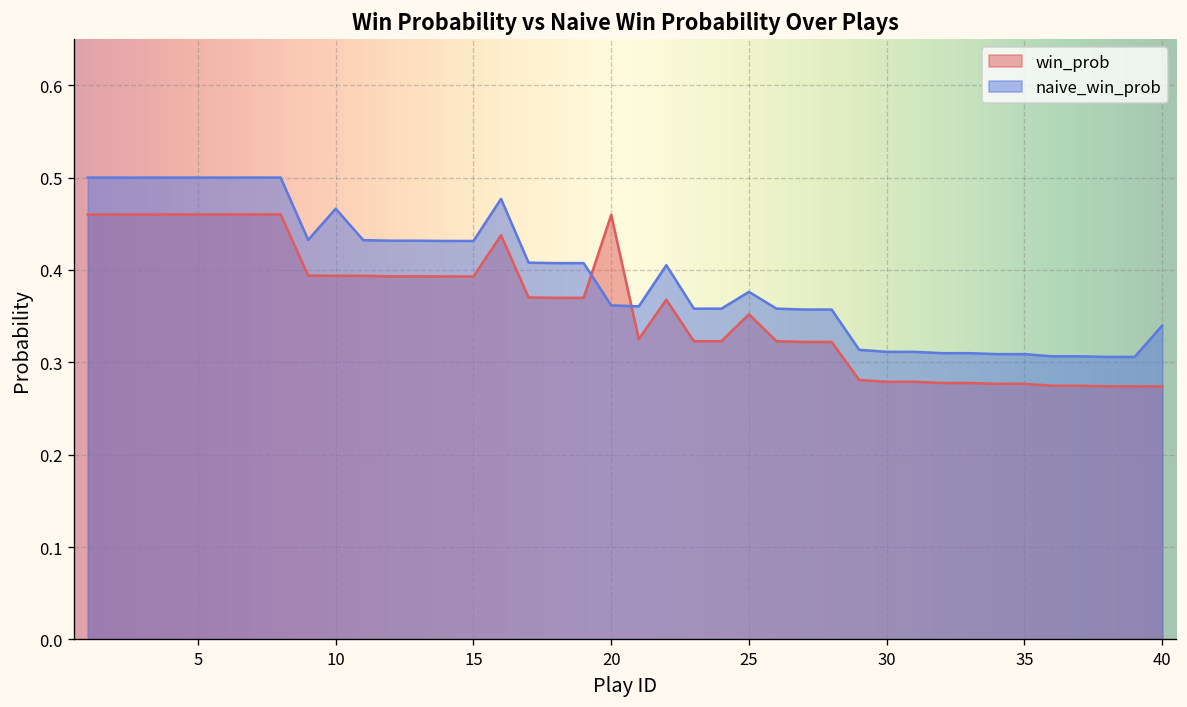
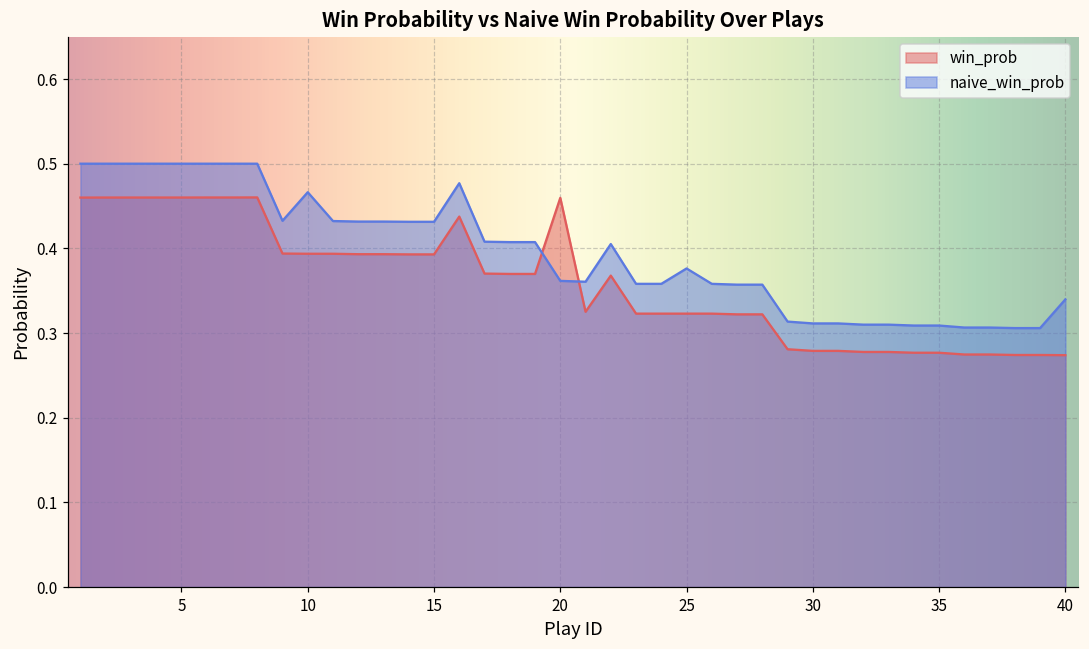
  {
    "win_prob": {
      "5": 0.46,
      "10": 0.39,
      "15": 0.39,
      "20": 0.46,
-     "25": 0.35,
+     "25": 0.32,
      "30": 0.28,
      "35": 0.28,
      "40": 0.27
    },
    "naive_win_prob": {
      "5": 0.50,
      "10": 0.47,
      "15": 0.43,
      "20": 0.36,
      "25": 0.38,
      "30": 0.31,
      "35": 0.31,
      "40": 0.34
    }
  }
